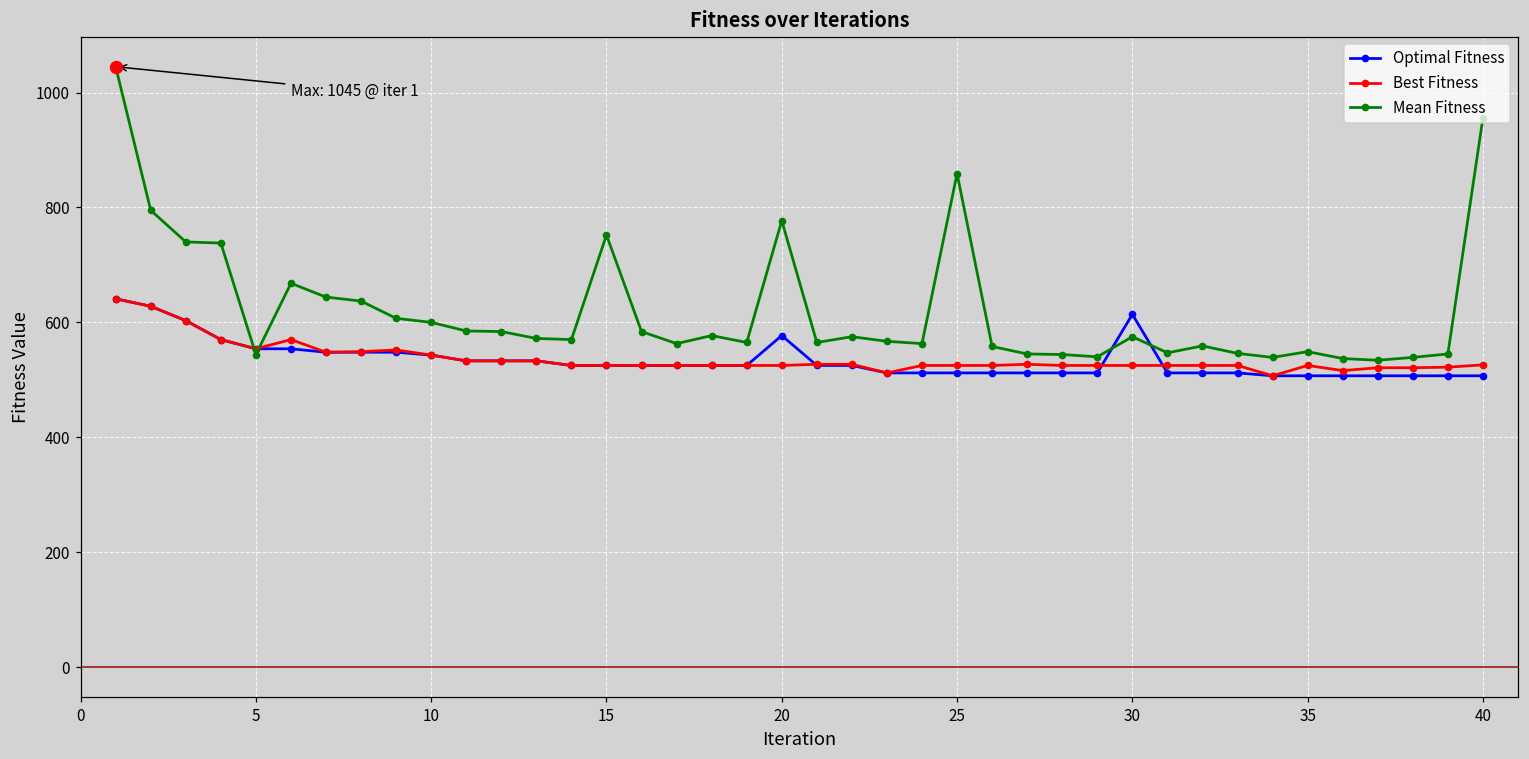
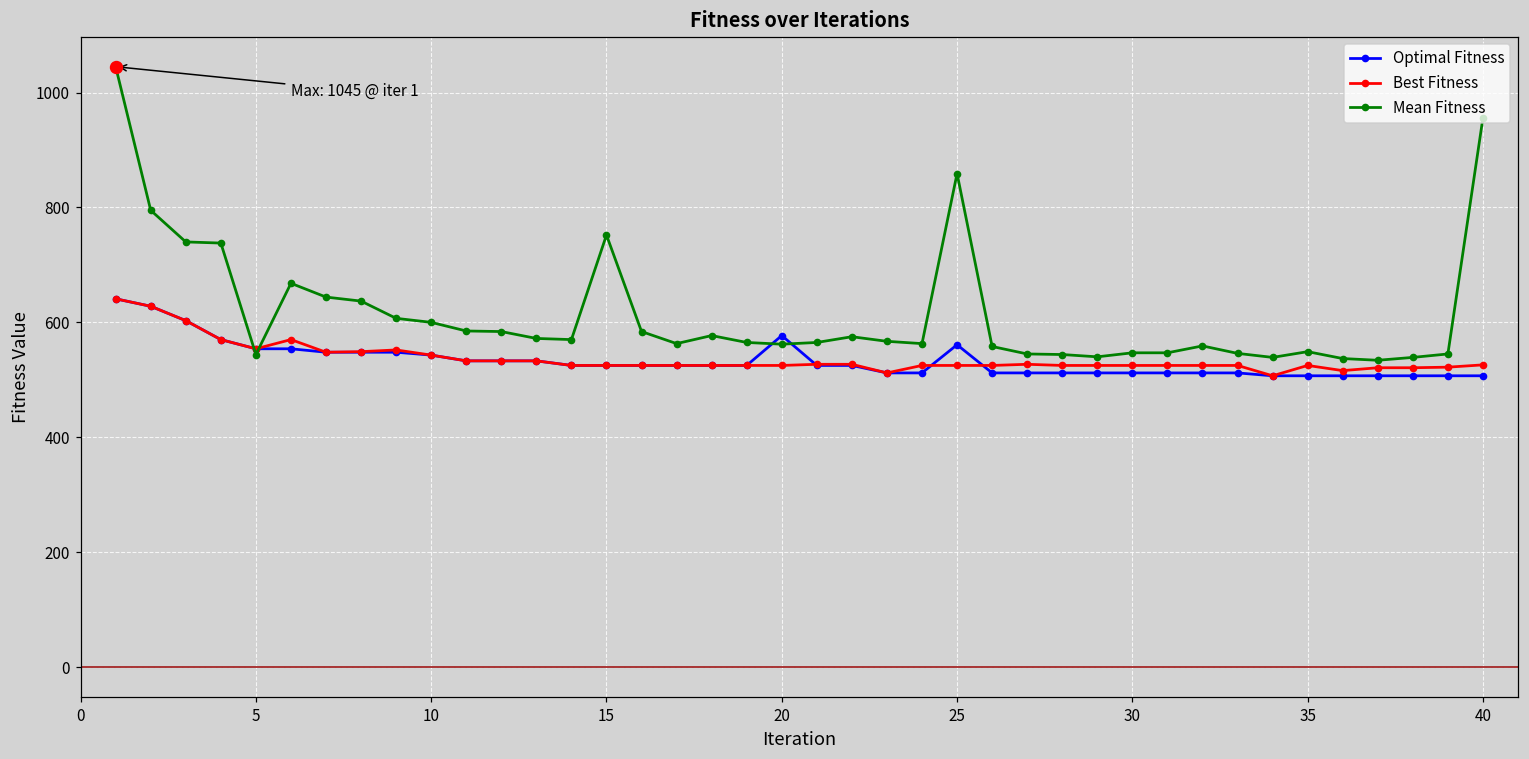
  {
    "Optimal Fitness": {
      "20": 580,
-     "25": 510,
-     "30": 610,
+     "25": 560,
+     "30": 510,
      "35": 510,
      "40": 510
    },
    "Mean Fitness": {
      "5": 540,
      "10": 600,
      "15": 750,
-     "20": 780,
+     "20": 560,
      "25": 860,
-     "30": 580,
+     "30": 550,
      "35": 550
    }
  }
